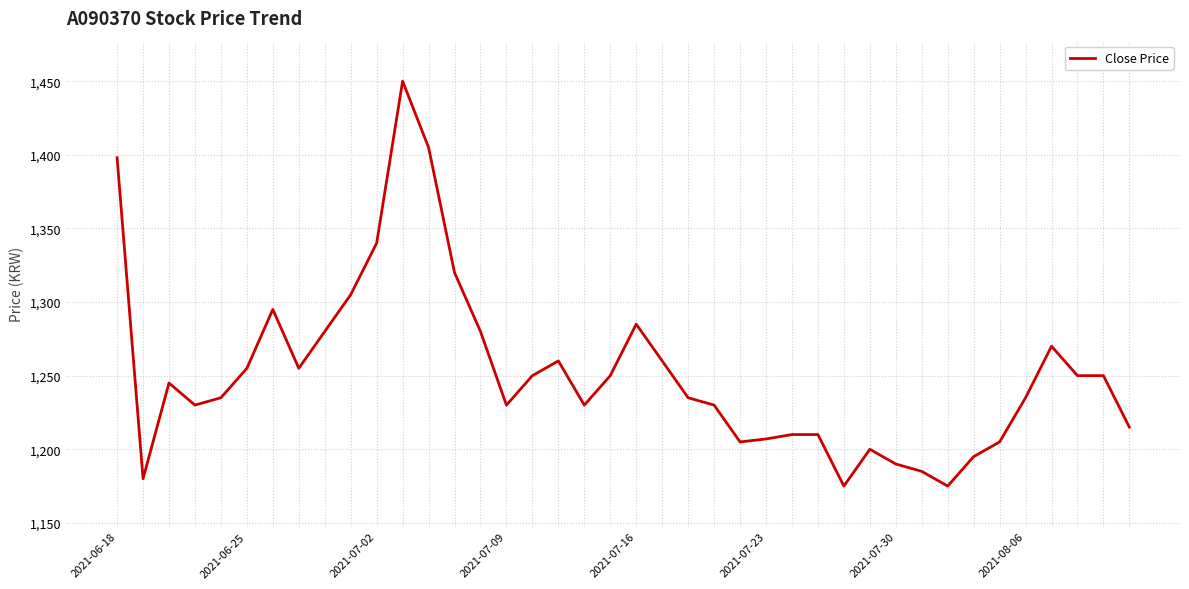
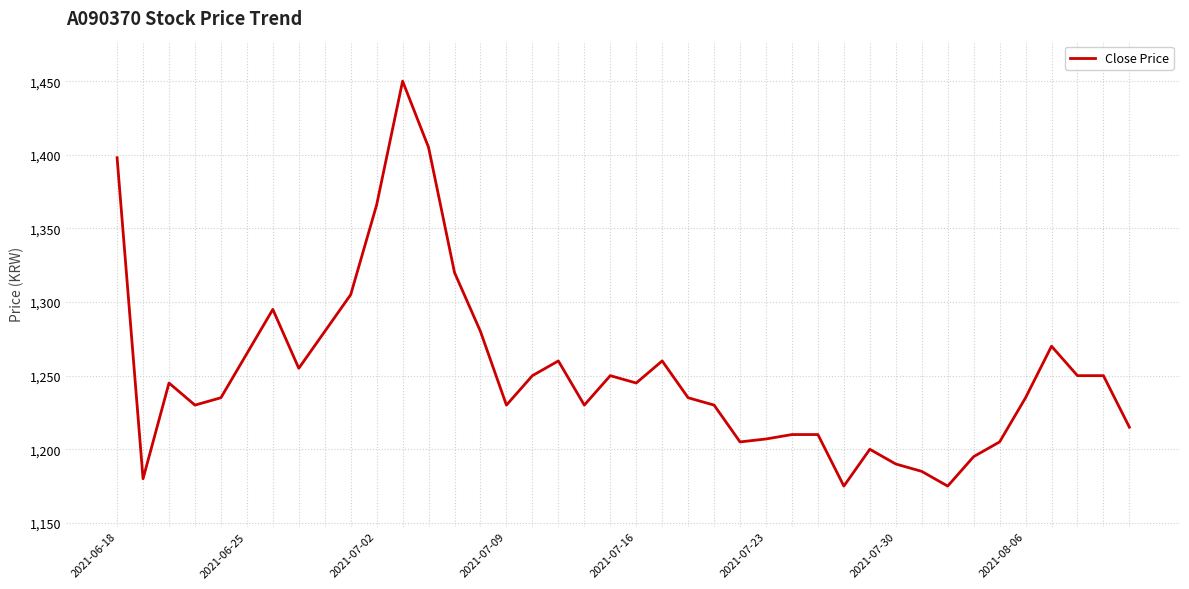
  {
    "2021-06-18": "1,398",
-   "2021-06-25": "1,255",
-   "2021-07-02": "1,340",
+   "2021-06-25": "1,265",
+   "2021-07-02": "1,366",
    "2021-07-09": "1,230",
-   "2021-07-16": "1,285",
+   "2021-07-16": "1,245",
    "2021-07-23": "1,207",
    "2021-07-30": "1,190",
    "2021-08-06": "1,235"
  }
